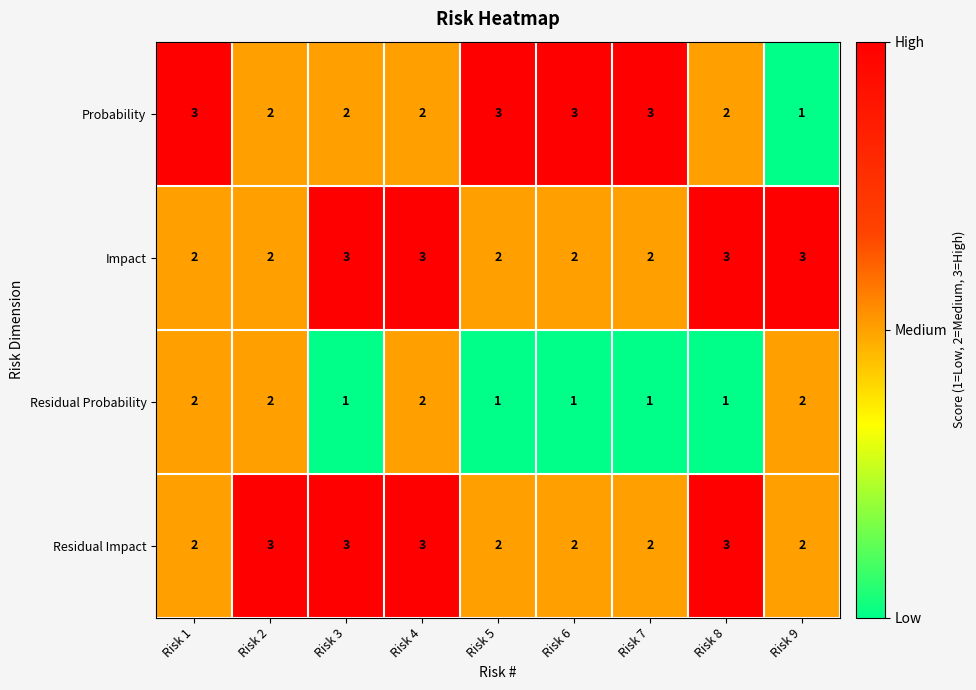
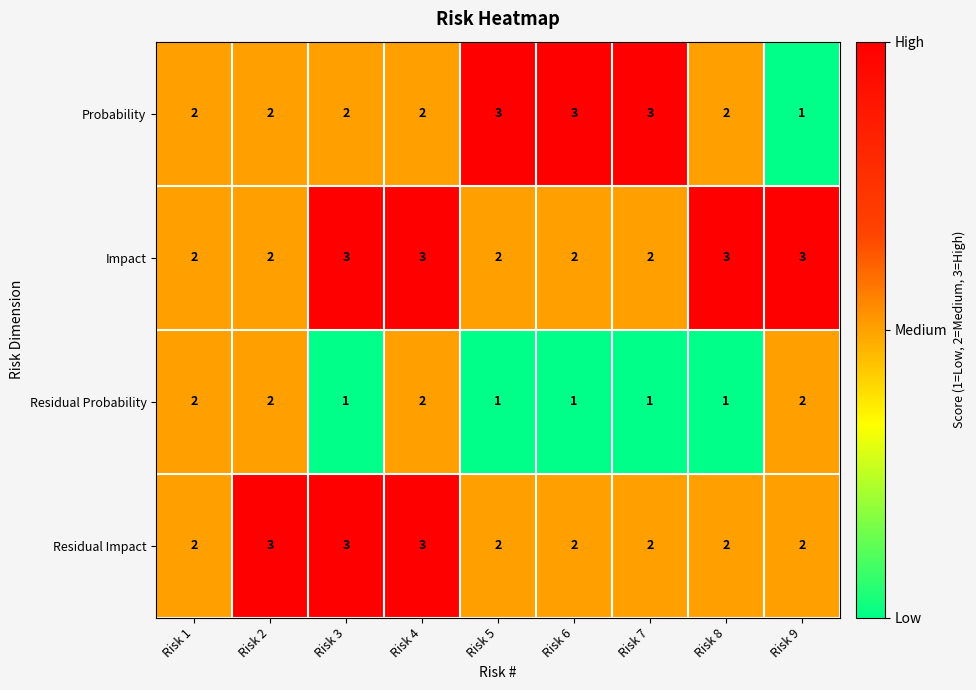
  {
    "Probability": {
-     "Risk 1": 3,
+     "Risk 1": 2,
      "Risk 2": 2,
      "Risk 3": 2,
      "Risk 4": 2,
      "Risk 5": 3,
      "Risk 6": 3,
      "Risk 7": 3,
      "Risk 8": 2,
      "Risk 9": 1
    },
    "Impact": {
      "Risk 1": 2,
      "Risk 2": 2,
      "Risk 3": 3,
      "Risk 4": 3,
      "Risk 5": 2,
      "Risk 6": 2,
      "Risk 7": 2,
      "Risk 8": 3,
      "Risk 9": 3
    },
    "Residual Probability": {
      "Risk 1": 2,
      "Risk 2": 2,
      "Risk 3": 1,
      "Risk 4": 2,
      "Risk 5": 1,
      "Risk 6": 1,
      "Risk 7": 1,
      "Risk 8": 1,
      "Risk 9": 2
    },
    "Residual Impact": {
      "Risk 1": 2,
      "Risk 2": 3,
      "Risk 3": 3,
      "Risk 4": 3,
      "Risk 5": 2,
      "Risk 6": 2,
      "Risk 7": 2,
-     "Risk 8": 3,
+     "Risk 8": 2,
      "Risk 9": 2
    }
  }
